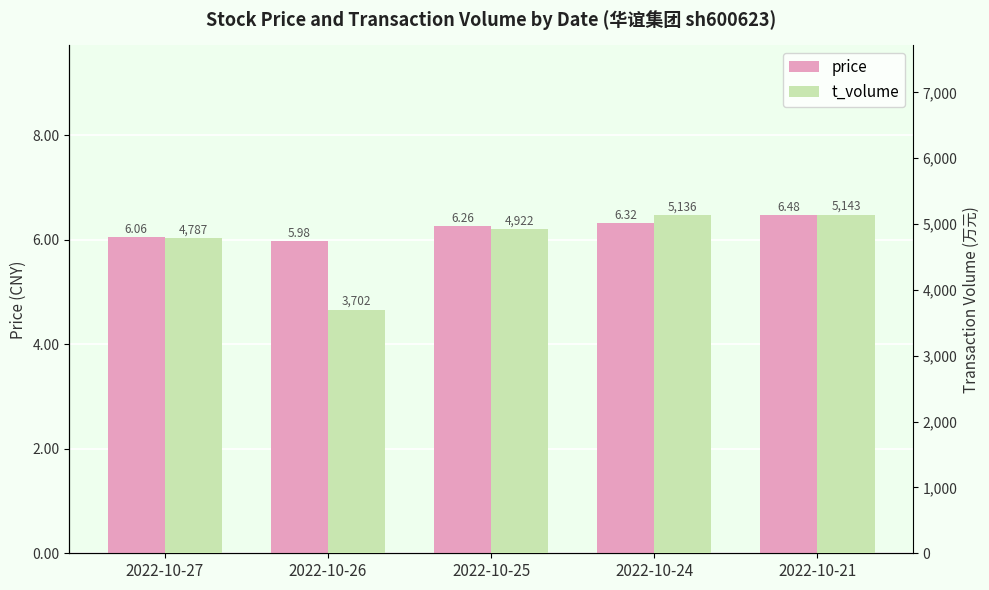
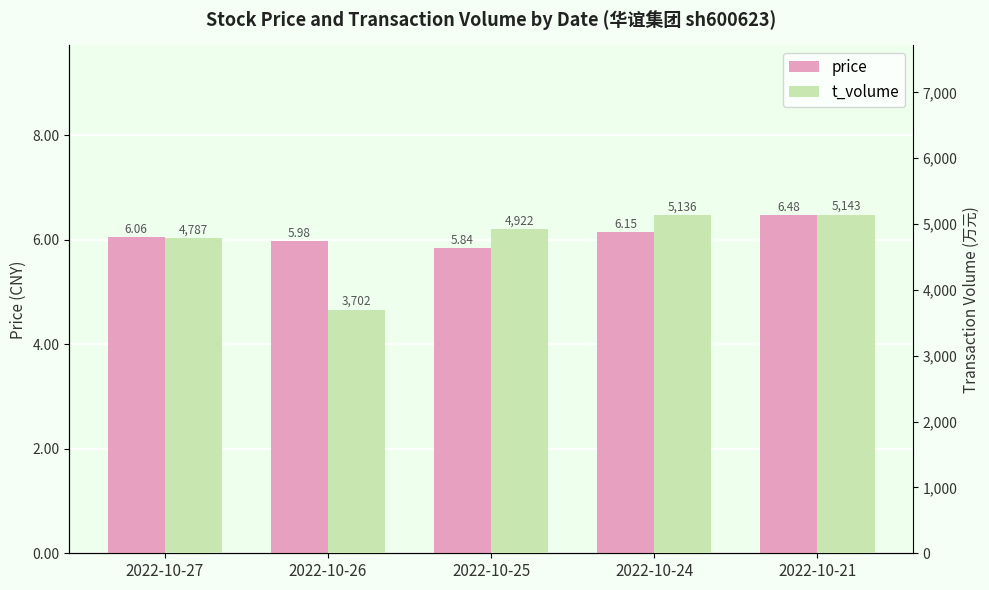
  {
    "price": {
      "2022-10-27": "6.06",
      "2022-10-26": "5.98",
-     "2022-10-25": "6.26",
-     "2022-10-24": "6.32",
+     "2022-10-25": "5.84",
+     "2022-10-24": "6.15",
      "2022-10-21": "6.48"
    },
    "t_volume": {
      "2022-10-27": "4,787",
      "2022-10-26": "3,702",
      "2022-10-25": "4,922",
      "2022-10-24": "5,136",
      "2022-10-21": "5,143"
    }
  }
